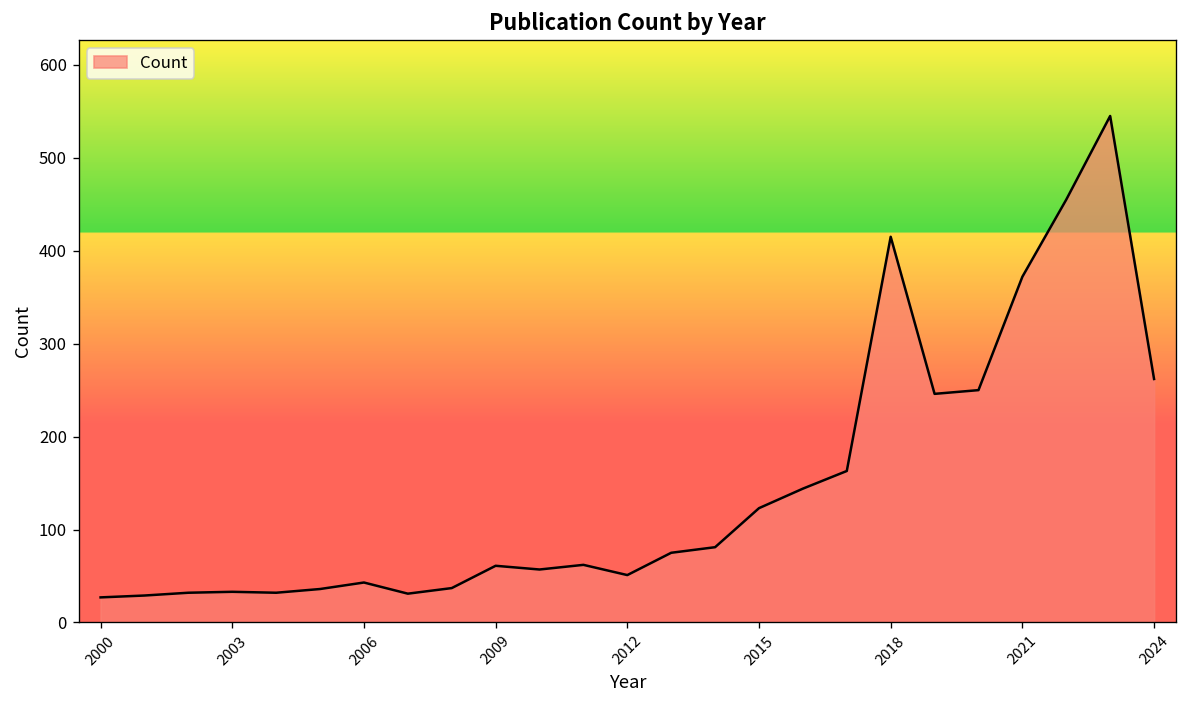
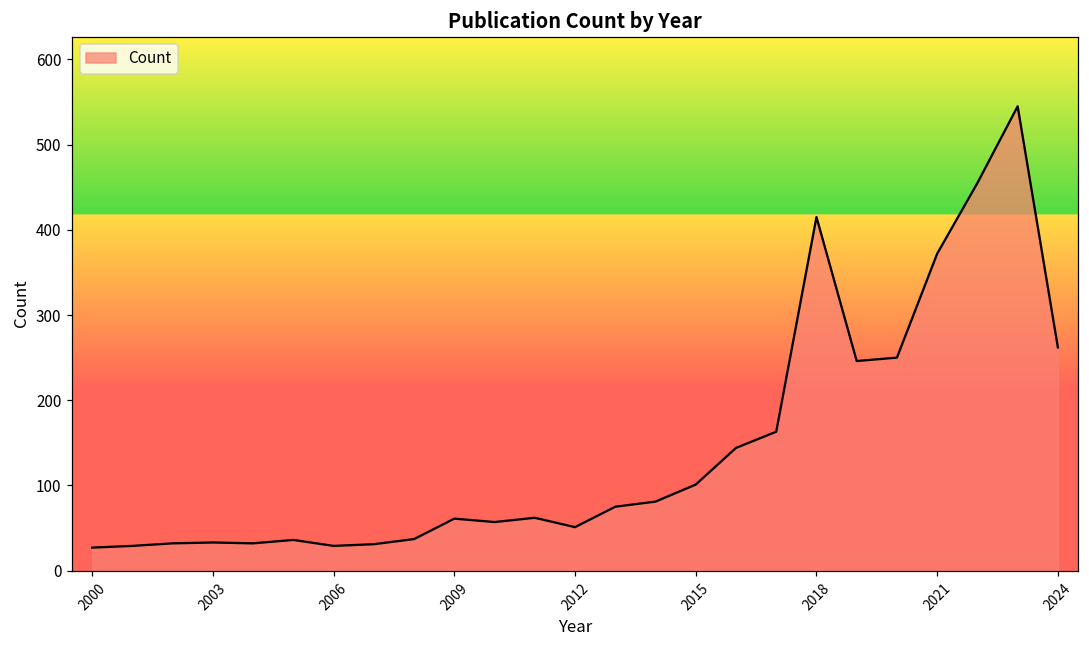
  {
    "2000": 30,
    "2003": 30,
-   "2006": 40,
+   "2006": 30,
    "2009": 60,
    "2012": 50,
-   "2015": 120,
+   "2015": 100,
    "2018": 420,
    "2021": 370,
    "2024": 260
  }
